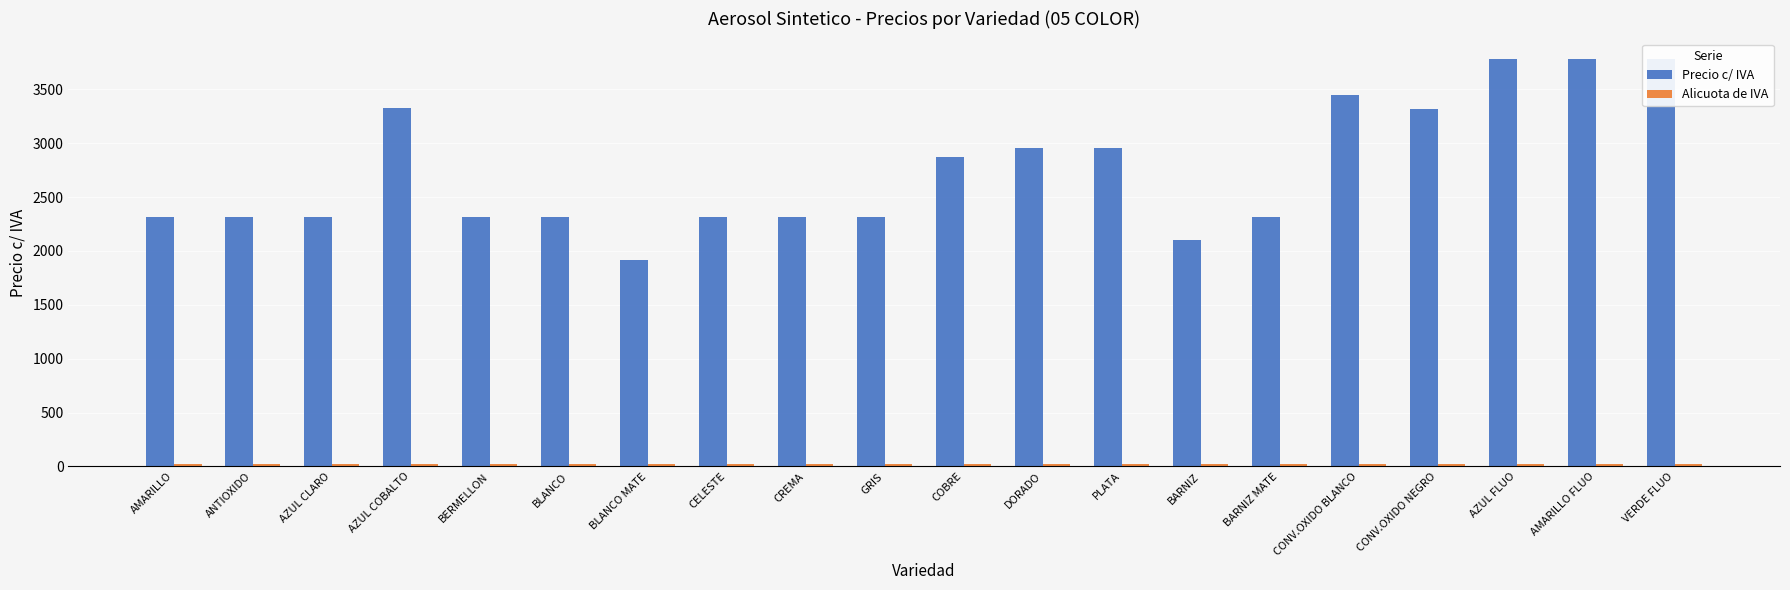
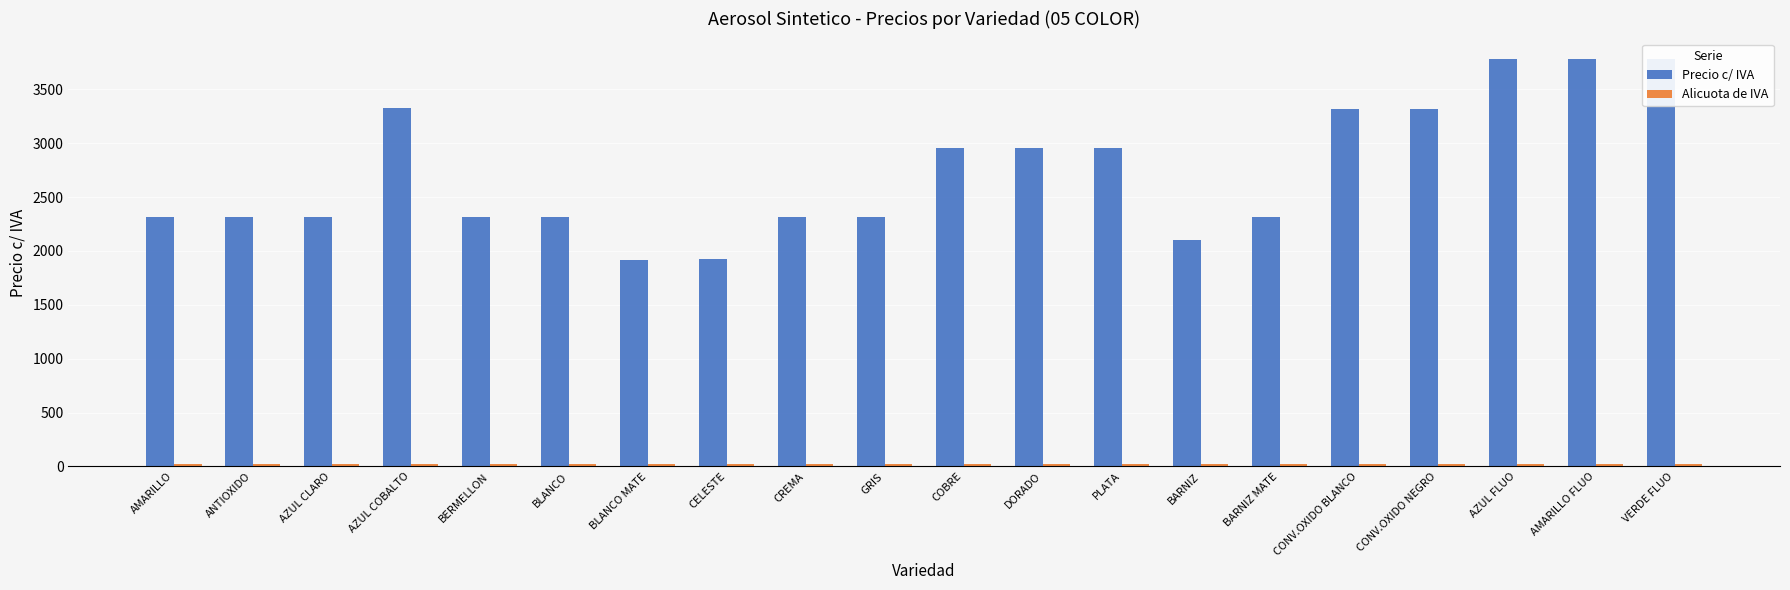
  {
    "Precio c/ IVA": {
      "AMARILLO": 2310,
      "ANTIOXIDO": 2310,
      "AZUL CLARO": 2310,
      "AZUL COBALTO": 3330,
      "BERMELLON": 2310,
      "BLANCO": 2310,
      "BLANCO MATE": 1910,
-     "CELESTE": 2310,
+     "CELESTE": 1930,
      "CREMA": 2310,
      "GRIS": 2310,
-     "COBRE": 2870,
+     "COBRE": 2950,
      "DORADO": 2950,
      "PLATA": 2950,
      "BARNIZ": 2100,
      "BARNIZ MATE": 2310,
-     "CONV.OXIDO BLANCO": 3450,
+     "CONV.OXIDO BLANCO": 3320,
      "CONV.OXIDO NEGRO": 3320,
      "AZUL FLUO": 3780,
      "AMARILLO FLUO": 3780
    }
  }
